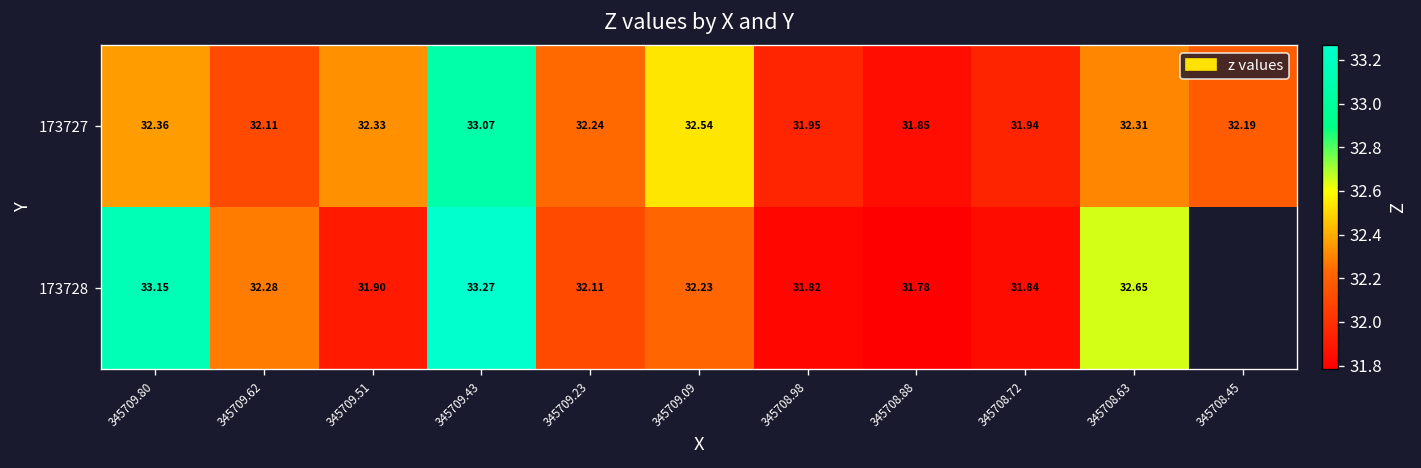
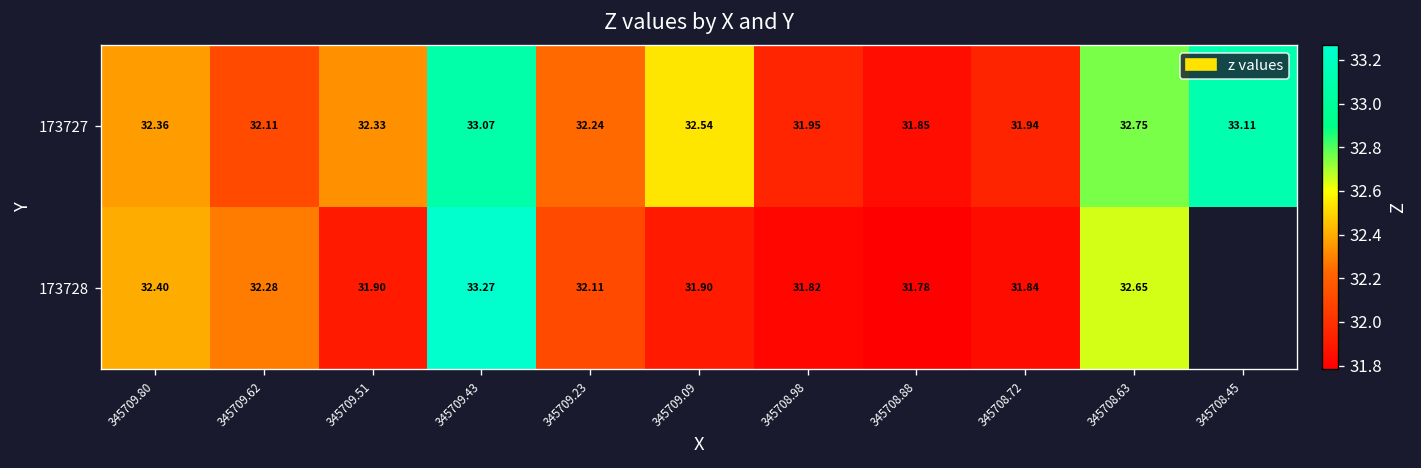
  {
    "173727": {
      "345709.80": 32.36,
      "345709.62": 32.11,
      "345709.51": 32.33,
      "345709.43": 33.07,
      "345709.23": 32.24,
      "345709.09": 32.54,
      "345708.98": 31.95,
      "345708.88": 31.85,
      "345708.72": 31.94,
-     "345708.63": 32.31,
-     "345708.45": 32.19
+     "345708.63": 32.75,
+     "345708.45": 33.11
    },
    "173728": {
-     "345709.80": 33.15,
+     "345709.80": 32.40,
      "345709.62": 32.28,
      "345709.51": 31.90,
      "345709.43": 33.27,
      "345709.23": 32.11,
-     "345709.09": 32.23,
+     "345709.09": 31.90,
      "345708.98": 31.82,
      "345708.88": 31.78,
      "345708.72": 31.84,
      "345708.63": 32.65
    }
  }
